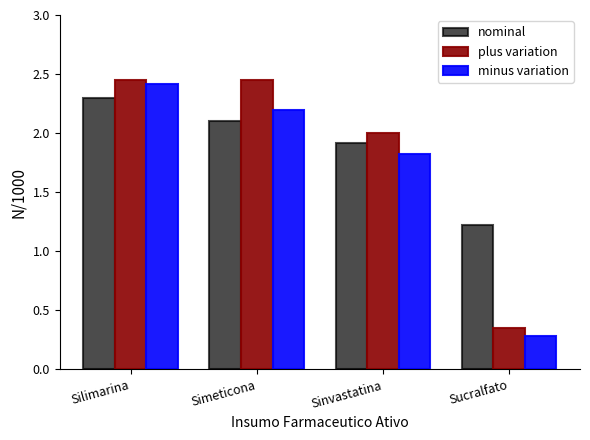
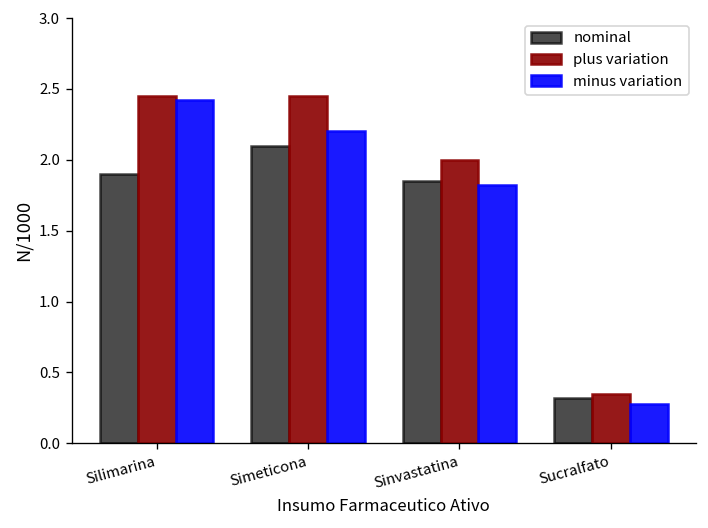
  {
    "nominal": {
-     "Silimarina": 2.3,
+     "Silimarina": 1.9,
      "Simeticona": 2.10,
-     "Sinvastatina": 1.92,
-     "Sucralfato": 1.22
+     "Sinvastatina": 1.85,
+     "Sucralfato": 0.32
    },
    "plus variation": {
      "Silimarina": 2.45,
      "Simeticona": 2.45,
      "Sinvastatina": 2.00,
      "Sucralfato": 0.35
    },
    "minus variation": {
      "Silimarina": 2.42,
      "Simeticona": 2.20,
      "Sinvastatina": 1.82,
      "Sucralfato": 0.28
    }
  }
